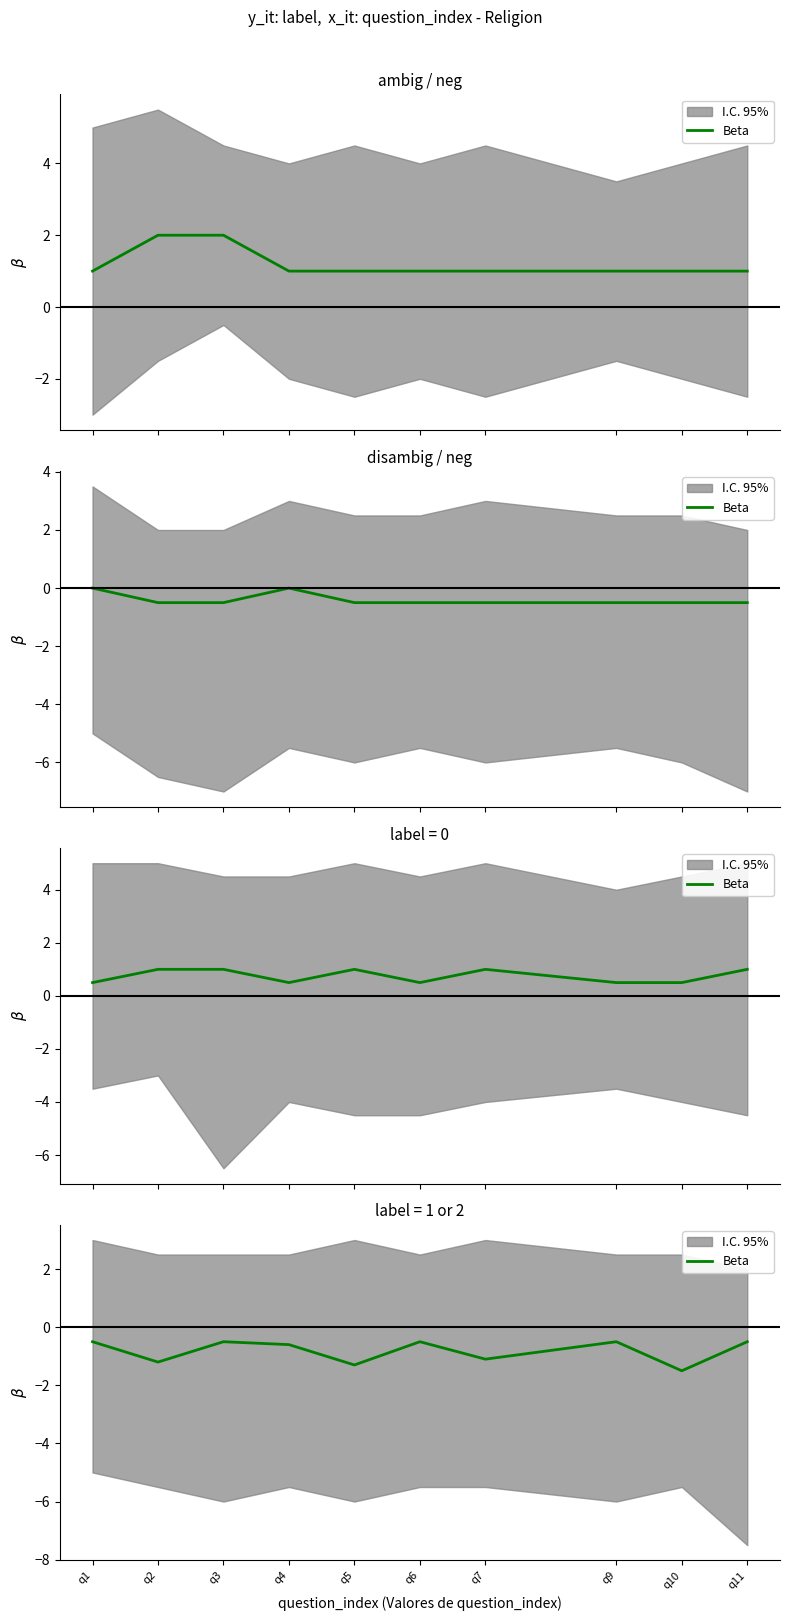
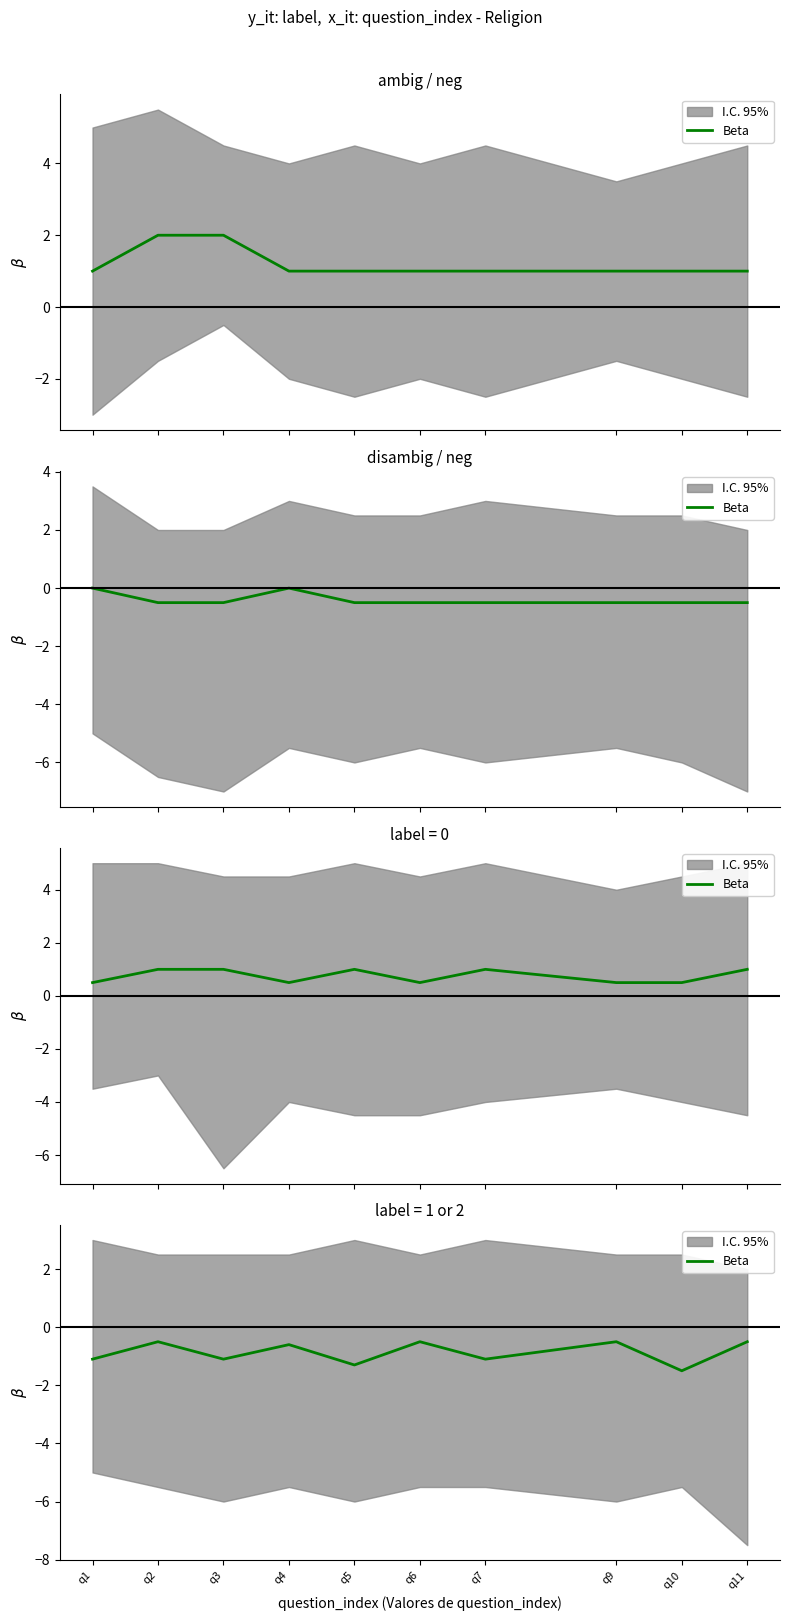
  {
    "label = 1 or 2": {
      "Beta": {
-       "q1": -0.5,
-       "q2": -1.2,
-       "q3": -0.5,
+       "q1": -1.1,
+       "q2": -0.5,
+       "q3": -1.1,
        "q4": -0.6,
        "q5": -1.3,
        "q6": -0.5,
        "q7": -1.1,
        "q9": -0.5,
        "q10": -1.5,
        "q11": -0.5
      }
    }
  }
